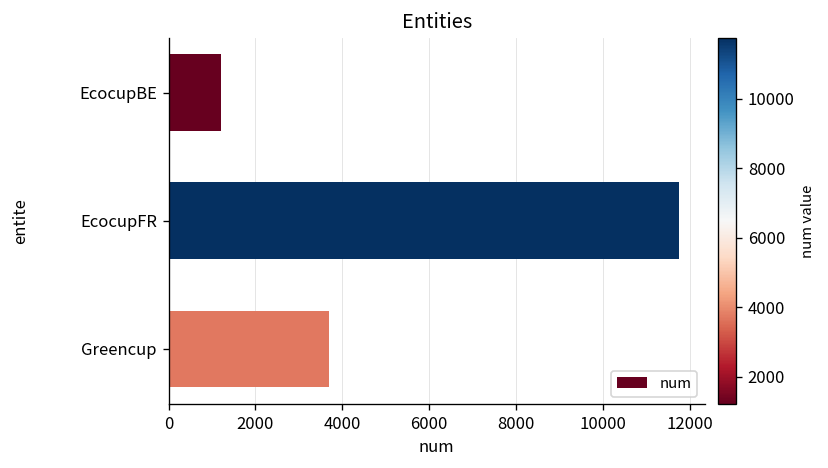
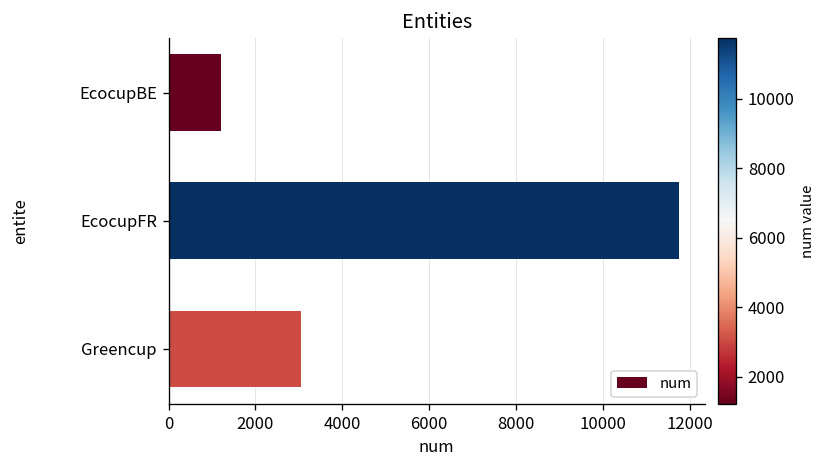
  {
    "EcocupBE": 1200,
    "EcocupFR": 11800,
-   "Greencup": 3700
+   "Greencup": 3000
  }
